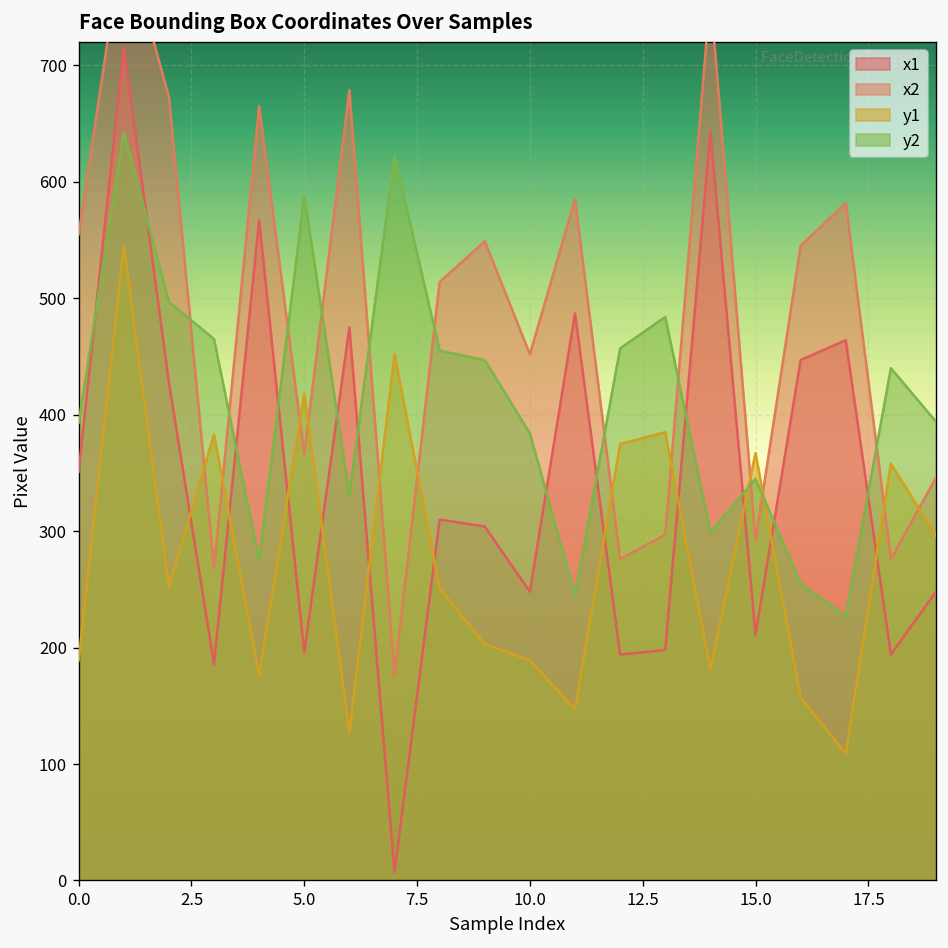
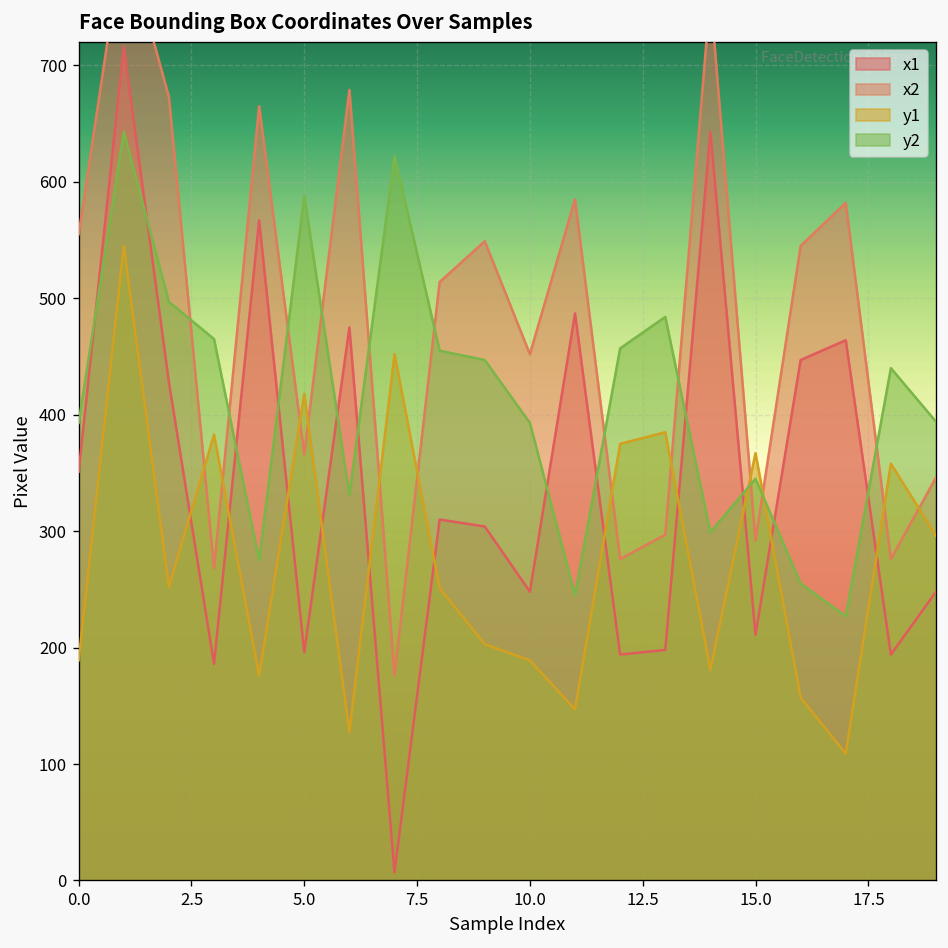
  {
    "y2": {
      "0.0": 390,
      "5.0": 590,
-     "10.0": 380,
+     "10.0": 390,
      "15.0": 350
    }
  }
